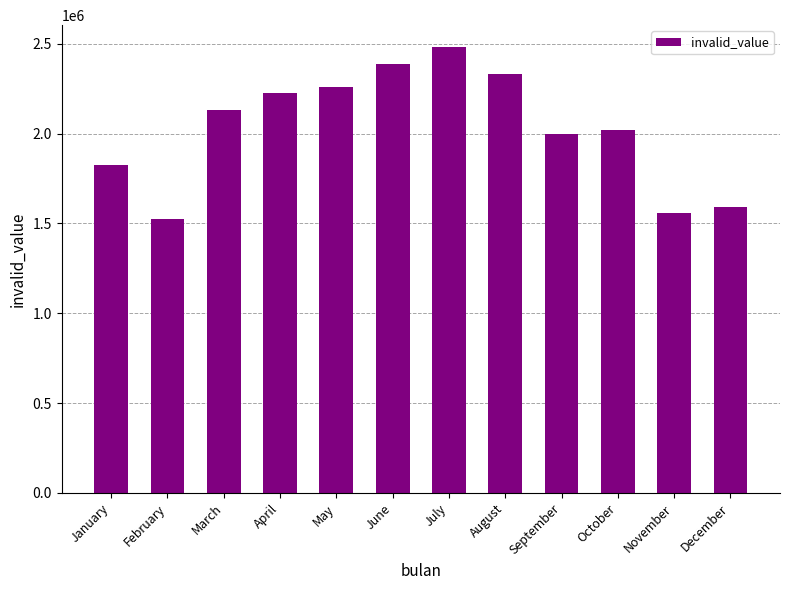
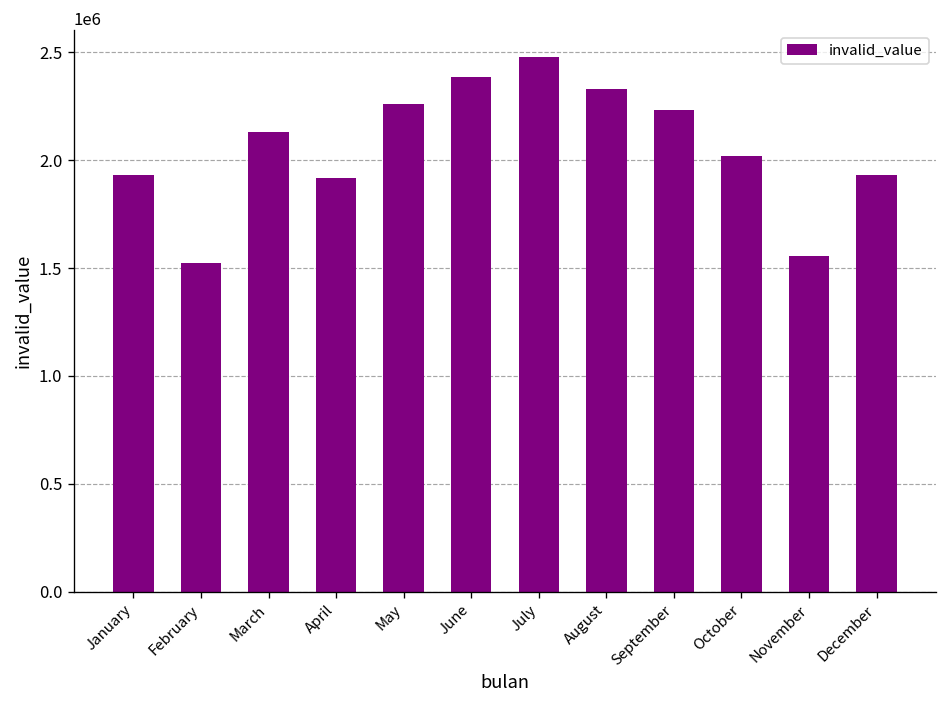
  {
-   "January": 1830000,
+   "January": 1930000,
    "February": 1520000,
    "March": 2130000,
-   "April": 2230000,
+   "April": 1920000,
    "May": 2260000,
    "June": 2380000,
    "July": 2480000,
    "August": 2330000,
-   "September": 2000000,
+   "September": 2230000,
    "October": 2020000,
    "November": 1560000,
-   "December": 1590000
+   "December": 1930000
  }
